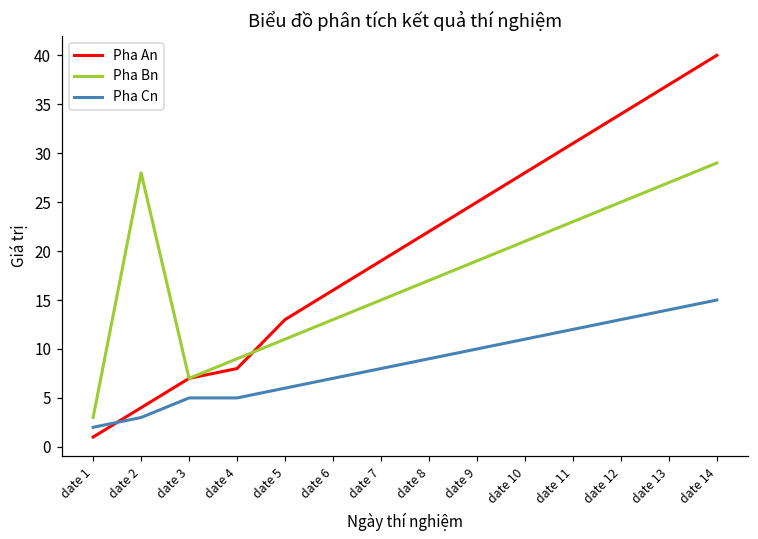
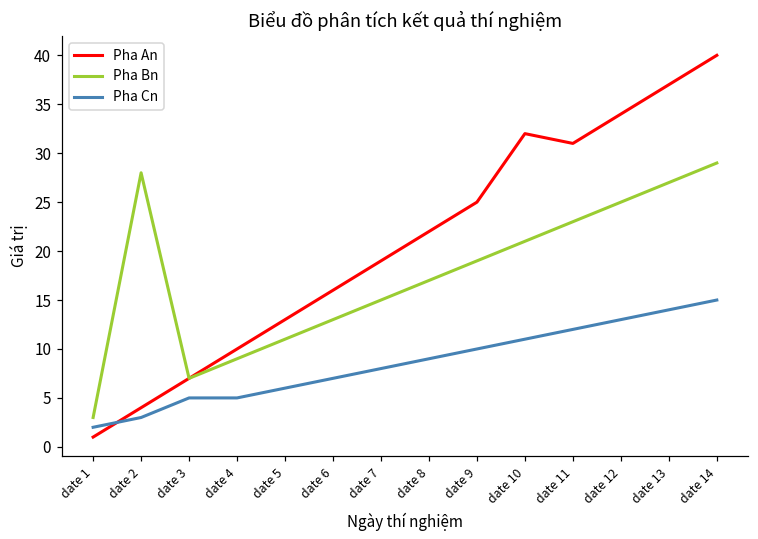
  {
    "Pha An": {
      "date 1": 1,
      "date 2": 4,
-     "date 4": 8,
+     "date 4": 10,
      "date 5": 13,
      "date 6": 16,
      "date 7": 19,
      "date 8": 22,
      "date 9": 25,
-     "date 10": 28,
+     "date 10": 32,
      "date 11": 31,
      "date 12": 34,
      "date 13": 37,
      "date 14": 40
    },
    "Pha Bn": {
      "date 1": 3,
      "date 2": 28,
      "date 4": 9,
      "date 5": 11,
      "date 6": 13,
      "date 7": 15,
      "date 8": 17,
      "date 9": 19,
      "date 10": 21,
      "date 11": 23,
      "date 12": 25,
      "date 13": 27,
      "date 14": 29
    },
    "Pha Cn": {
      "date 1": 2,
      "date 2": 3,
      "date 3": 5,
      "date 4": 5,
      "date 5": 6,
      "date 6": 7,
      "date 7": 8,
      "date 8": 9,
      "date 9": 10,
      "date 10": 11,
      "date 11": 12,
      "date 12": 13,
      "date 13": 14,
      "date 14": 15
    }
  }
